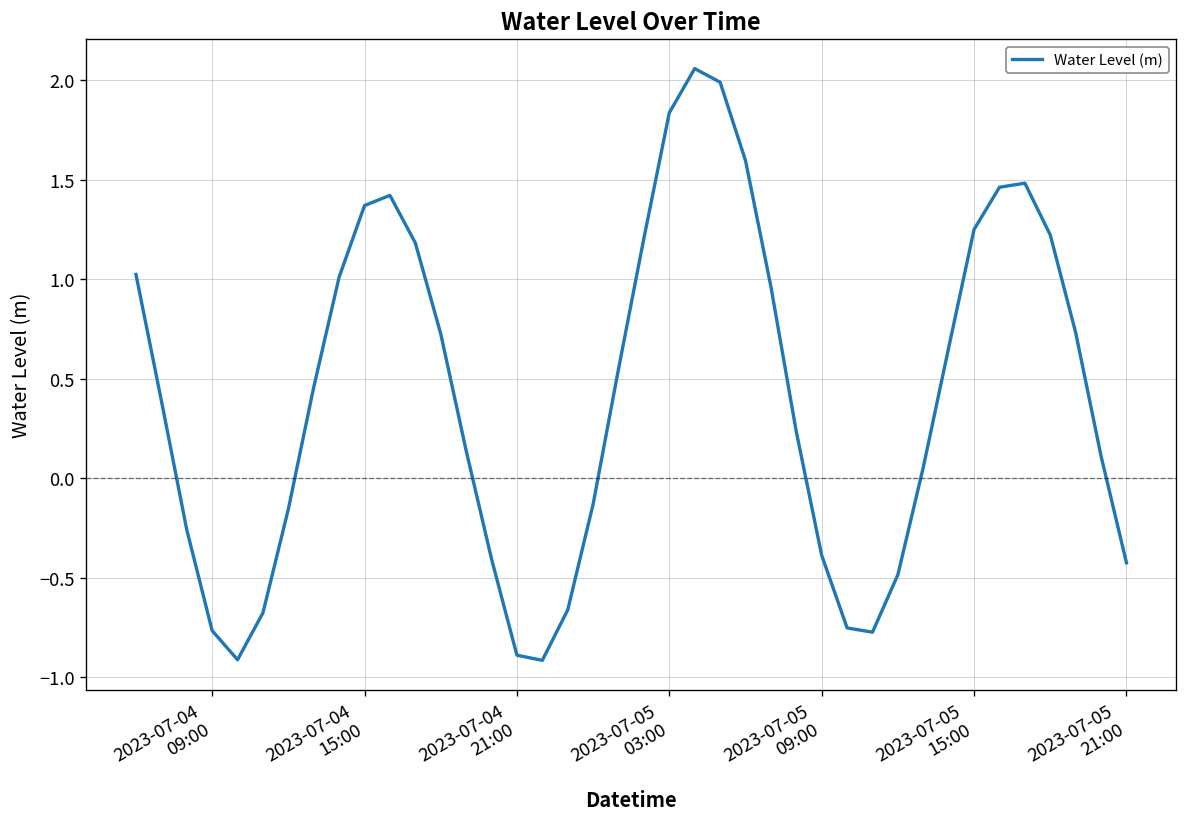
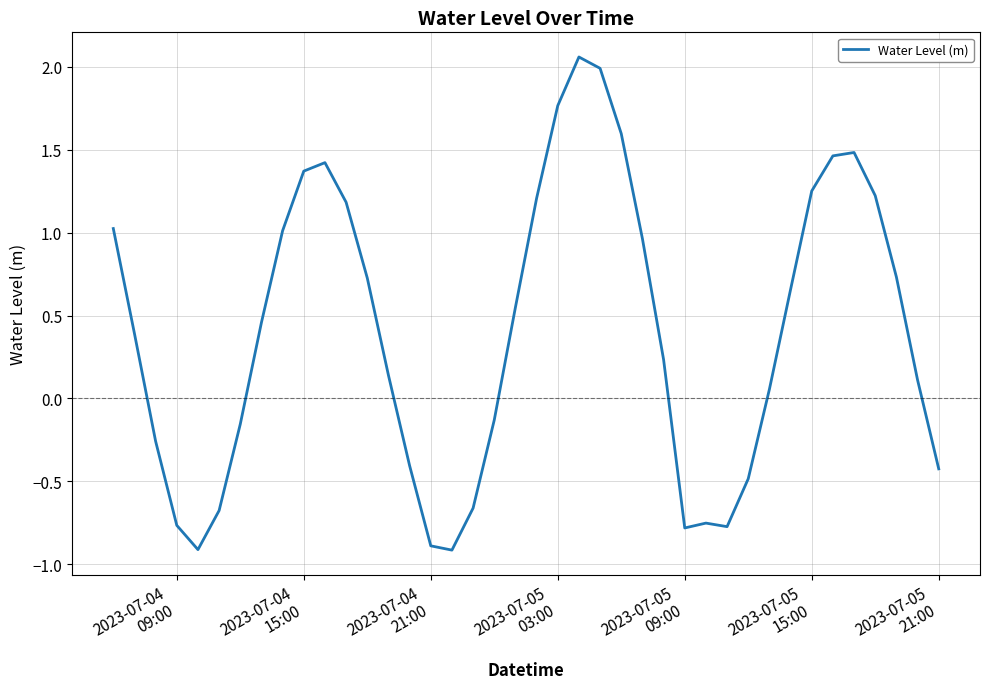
  {
    "2023-07-04 09:00": -0.77,
    "2023-07-04 15:00": 1.37,
    "2023-07-04 21:00": -0.89,
-   "2023-07-05 03:00": 1.84,
-   "2023-07-05 09:00": -0.39,
+   "2023-07-05 03:00": 1.77,
+   "2023-07-05 09:00": -0.78,
    "2023-07-05 15:00": 1.25,
    "2023-07-05 21:00": -0.42
  }
